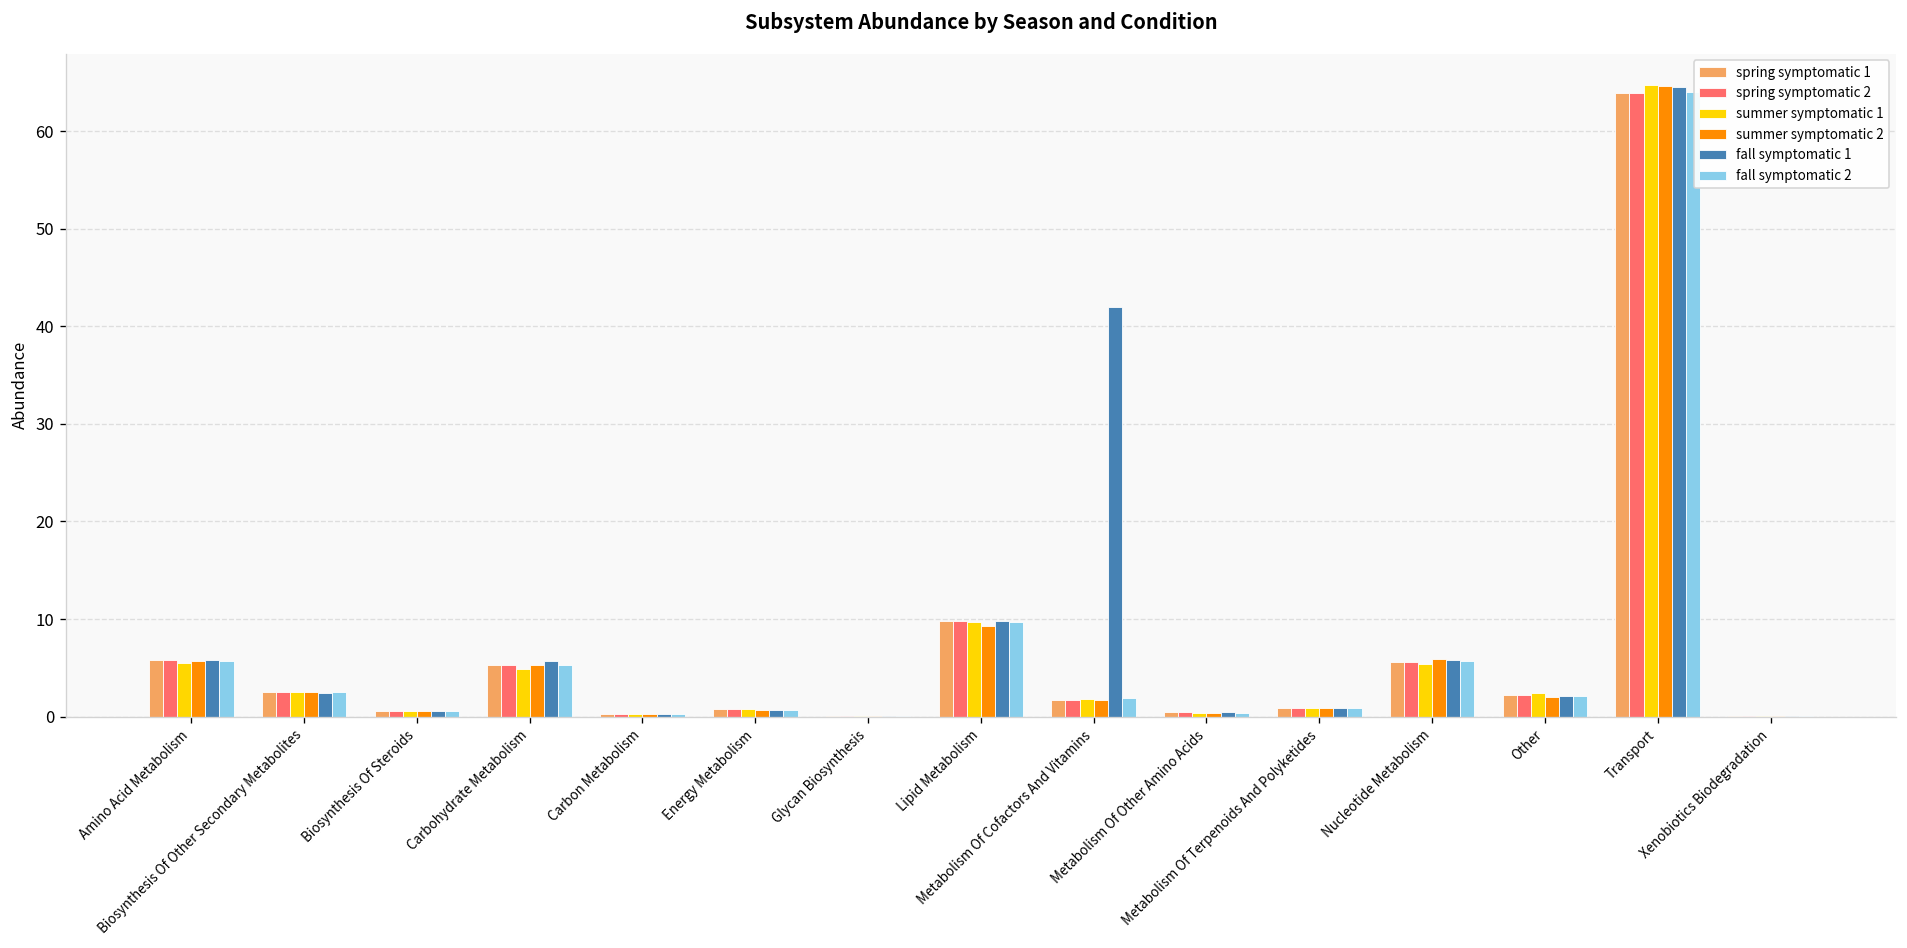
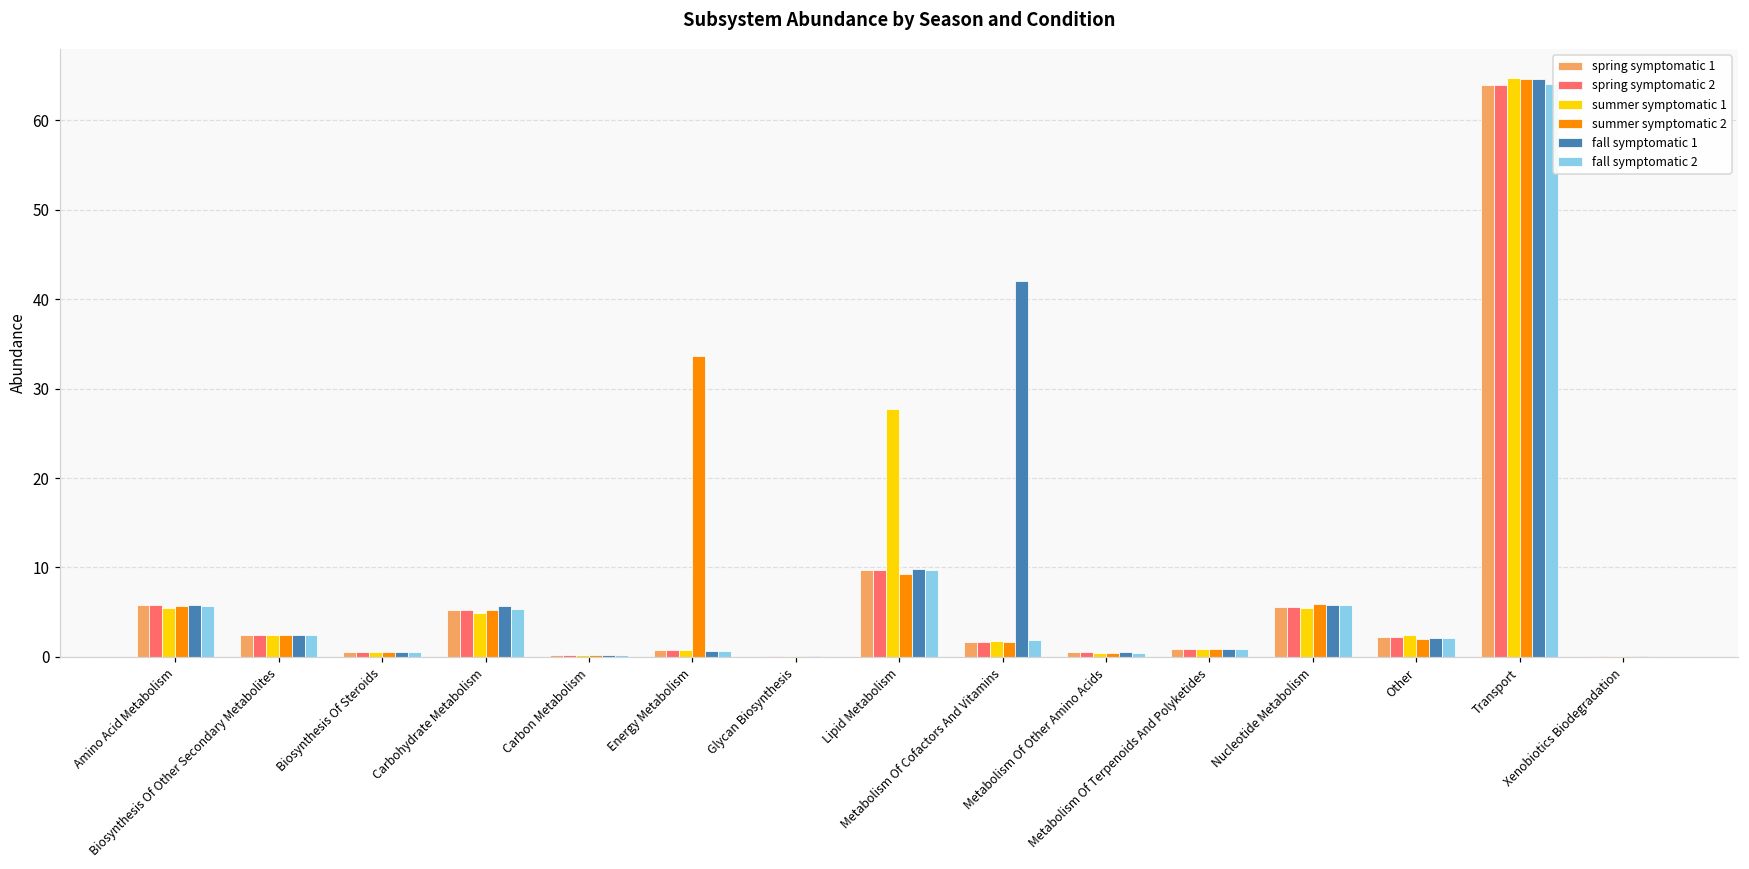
  {
    "summer symptomatic 1": {
      "Amino Acid Metabolism": 5,
      "Biosynthesis Of Other Secondary Metabolites": 2,
      "Biosynthesis Of Steroids": 1,
      "Carbohydrate Metabolism": 5,
      "Energy Metabolism": 1,
-     "Lipid Metabolism": 10,
+     "Lipid Metabolism": 28,
      "Metabolism Of Cofactors And Vitamins": 2,
      "Metabolism Of Other Amino Acids": 0,
      "Metabolism Of Terpenoids And Polyketides": 1,
      "Nucleotide Metabolism": 5,
      "Other": 2,
      "Transport": 65
    },
    "summer symptomatic 2": {
      "Amino Acid Metabolism": 6,
      "Biosynthesis Of Other Secondary Metabolites": 2,
      "Biosynthesis Of Steroids": 1,
      "Carbohydrate Metabolism": 5,
-     "Energy Metabolism": 1,
+     "Energy Metabolism": 34,
      "Lipid Metabolism": 9,
      "Metabolism Of Cofactors And Vitamins": 2,
      "Metabolism Of Other Amino Acids": 0,
      "Metabolism Of Terpenoids And Polyketides": 1,
      "Nucleotide Metabolism": 6,
      "Other": 2,
      "Transport": 65
    },
    "fall symptomatic 1": {
      "Amino Acid Metabolism": 6,
      "Biosynthesis Of Other Secondary Metabolites": 2,
      "Biosynthesis Of Steroids": 1,
      "Carbohydrate Metabolism": 6,
      "Energy Metabolism": 1,
      "Lipid Metabolism": 10,
      "Metabolism Of Cofactors And Vitamins": 42,
      "Metabolism Of Other Amino Acids": 1,
      "Metabolism Of Terpenoids And Polyketides": 1,
      "Nucleotide Metabolism": 6,
      "Other": 2,
      "Transport": 65
    },
    "fall symptomatic 2": {
      "Amino Acid Metabolism": 6,
      "Biosynthesis Of Other Secondary Metabolites": 2,
      "Biosynthesis Of Steroids": 1,
      "Carbohydrate Metabolism": 5,
      "Energy Metabolism": 1,
      "Lipid Metabolism": 10,
      "Metabolism Of Cofactors And Vitamins": 2,
      "Metabolism Of Other Amino Acids": 0,
      "Metabolism Of Terpenoids And Polyketides": 1,
      "Nucleotide Metabolism": 6,
      "Other": 2,
      "Transport": 64
    }
  }
